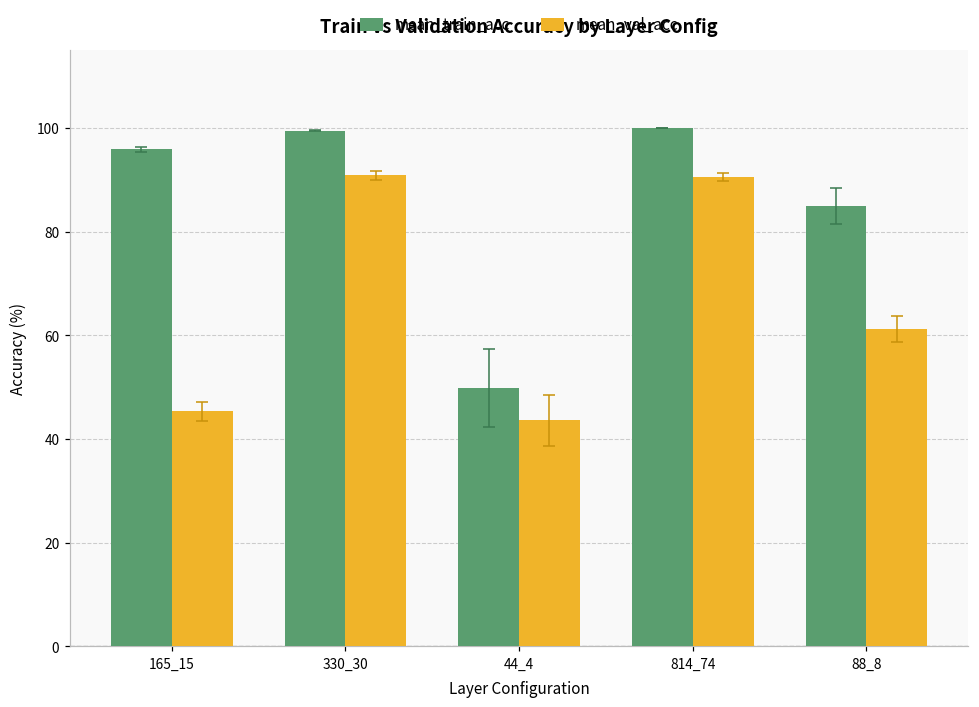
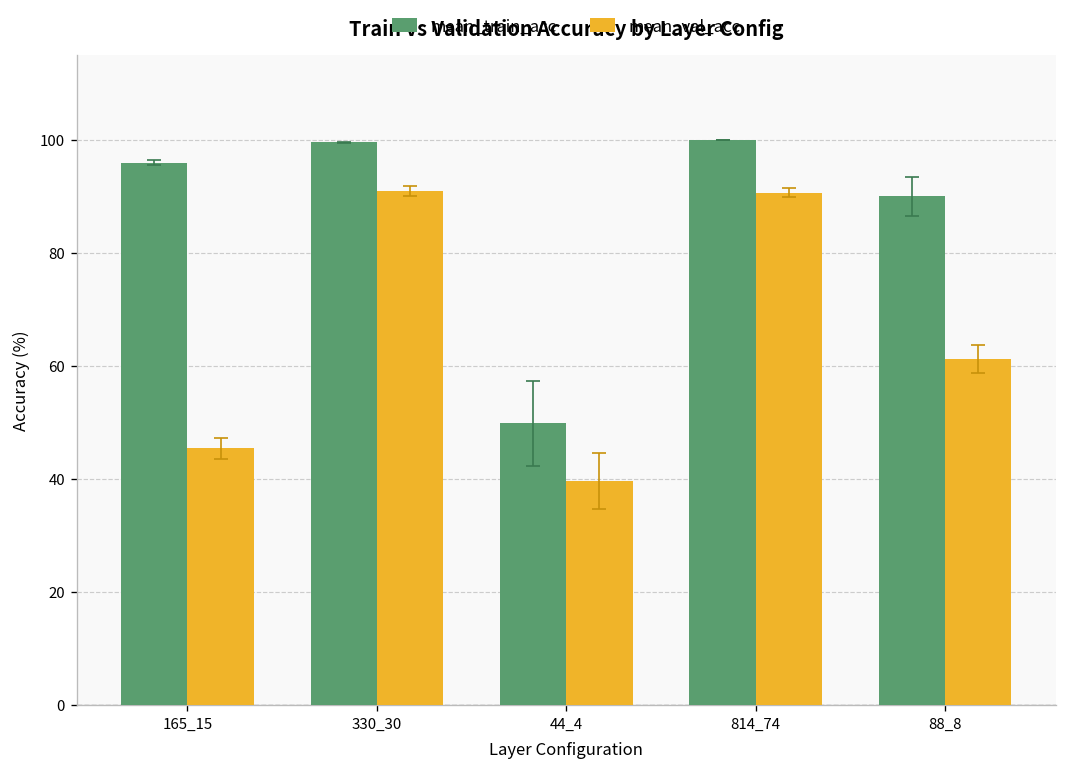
  {
    "mean_train_acc": {
      "165_15": 96,
      "330_30": 99,
      "44_4": 50,
      "814_74": 100,
-     "88_8": 85
+     "88_8": 90
    },
    "mean_val_acc": {
      "165_15": 45,
      "330_30": 91,
-     "44_4": 44,
+     "44_4": 40,
      "814_74": 91,
      "88_8": 61
    }
  }
